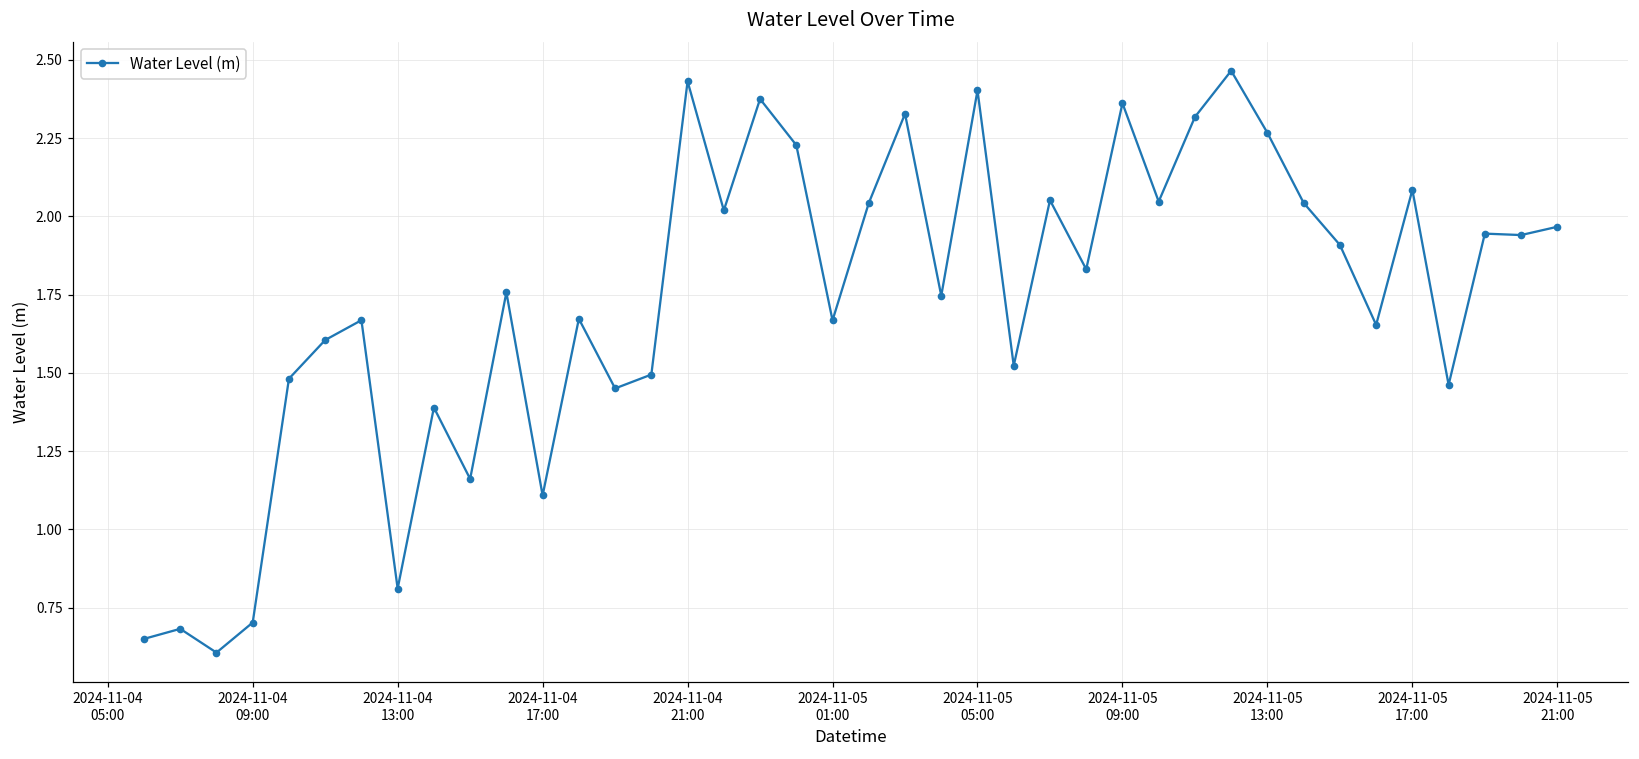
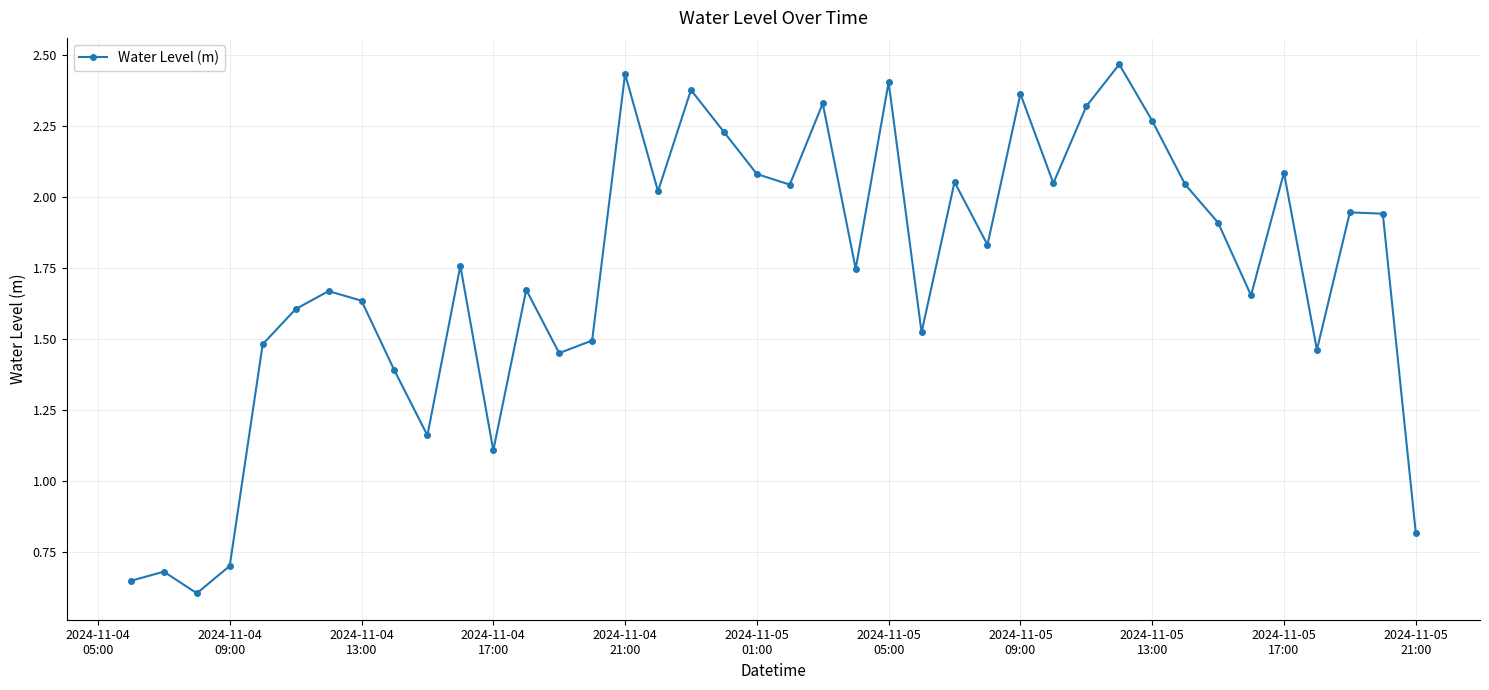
  {
    "2024-11-04 09:00": 0.70,
-   "2024-11-04 13:00": 0.81,
+   "2024-11-04 13:00": 1.63,
    "2024-11-04 17:00": 1.11,
    "2024-11-04 21:00": 2.43,
-   "2024-11-05 01:00": 1.67,
+   "2024-11-05 01:00": 2.08,
    "2024-11-05 05:00": 2.40,
    "2024-11-05 09:00": 2.36,
    "2024-11-05 13:00": 2.27,
    "2024-11-05 17:00": 2.08,
-   "2024-11-05 21:00": 1.97
+   "2024-11-05 21:00": 0.82
  }
